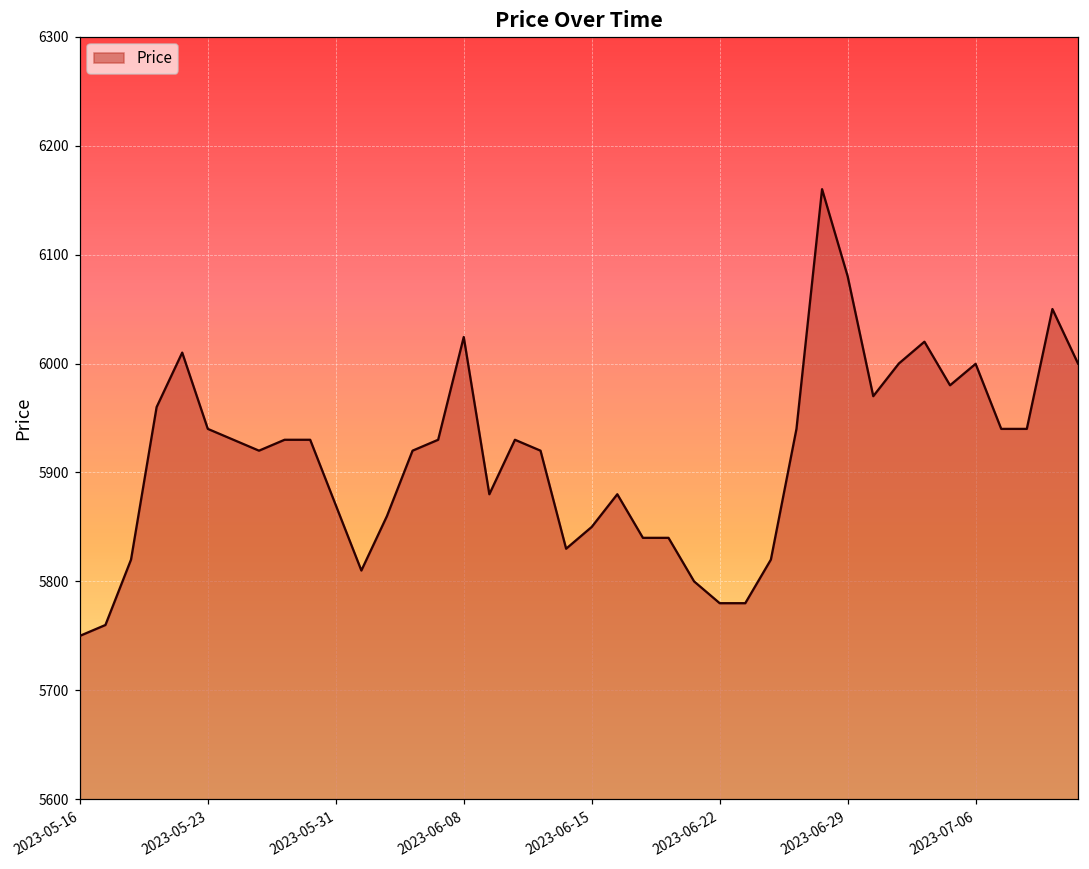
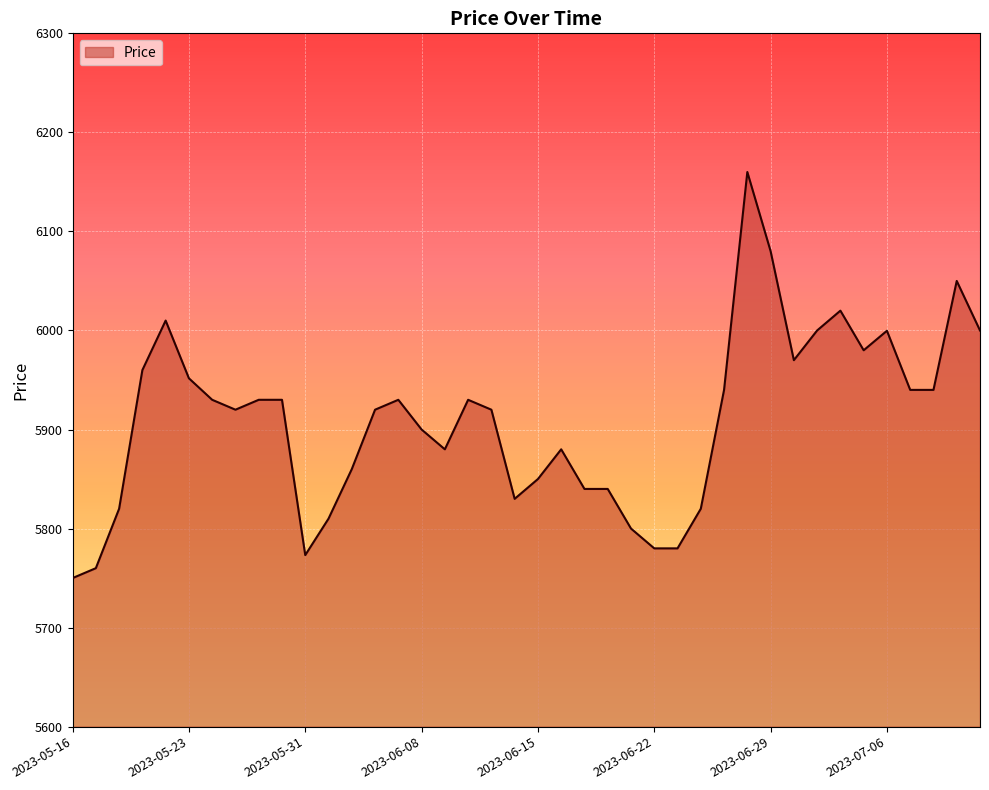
  {
    "2023-05-16": 5750,
-   "2023-05-23": 5940,
-   "2023-05-31": 5870,
-   "2023-06-08": 6020,
+   "2023-05-23": 5950,
+   "2023-05-31": 5770,
+   "2023-06-08": 5900,
    "2023-06-15": 5850,
    "2023-06-22": 5780,
    "2023-06-29": 6080,
    "2023-07-06": 6000
  }
